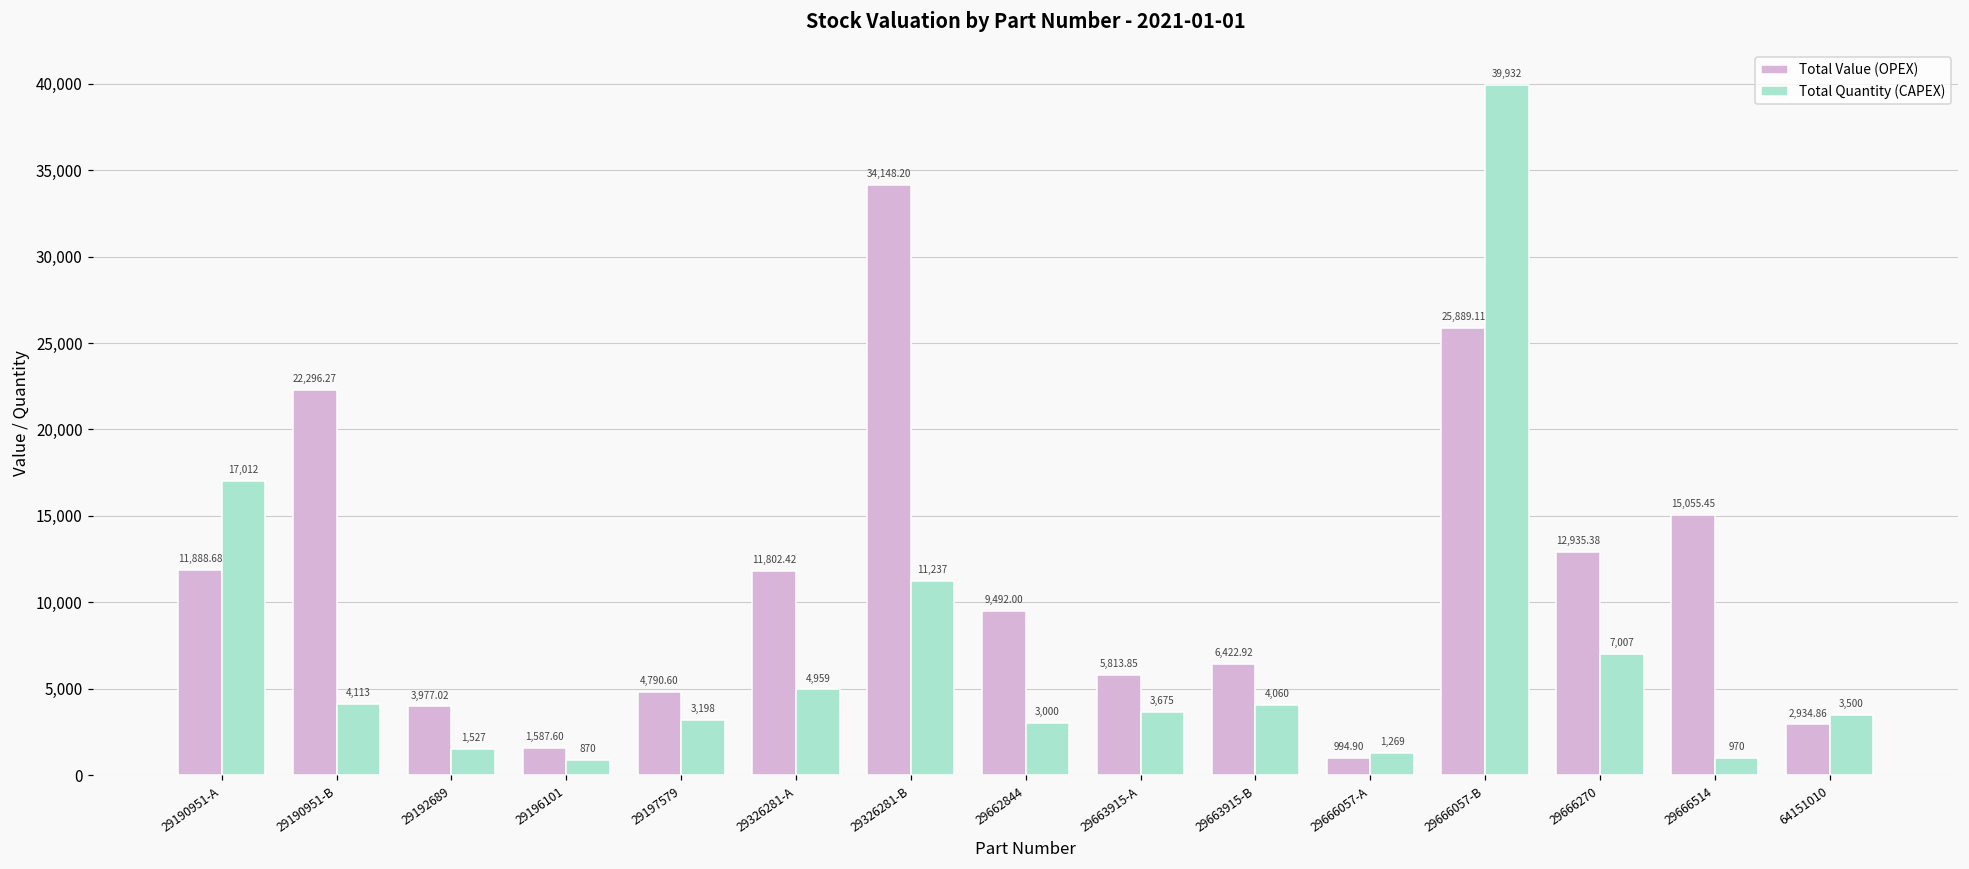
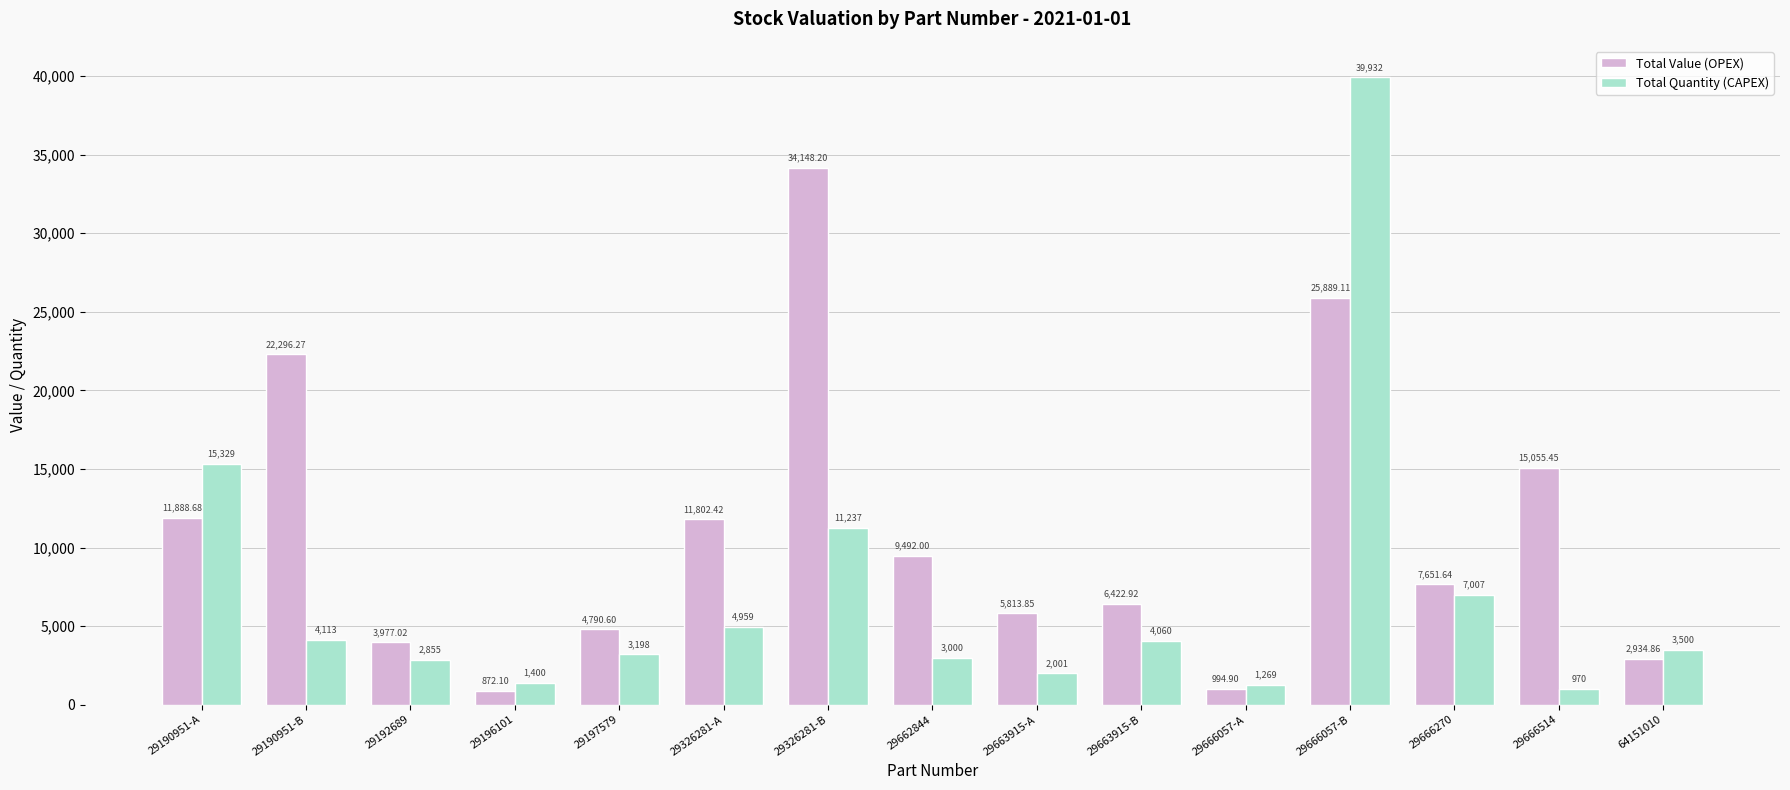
  {
    "Total Value (OPEX)": {
      "29190951-A": "11,888.68",
      "29190951-B": "22,296.27",
      "29192689": "3,977.02",
-     "29196101": "1,587.60",
+     "29196101": "872.10",
      "29197579": "4,790.60",
      "29326281-A": "11,802.42",
      "29326281-B": "34,148.20",
      "29662844": "9,492.00",
      "29663915-A": "5,813.85",
      "29663915-B": "6,422.92",
      "29666057-A": "994.90",
      "29666057-B": "25,889.11",
-     "29666270": "12,935.38",
+     "29666270": "7,651.64",
      "29666514": "15,055.45",
      "64151010": "2,934.86"
    },
    "Total Quantity (CAPEX)": {
-     "29190951-A": "17,012",
+     "29190951-A": "15,329",
      "29190951-B": "4,113",
-     "29192689": "1,527",
-     "29196101": "870",
+     "29192689": "2,855",
+     "29196101": "1,400",
      "29197579": "3,198",
      "29326281-A": "4,959",
      "29326281-B": "11,237",
      "29662844": "3,000",
-     "29663915-A": "3,675",
+     "29663915-A": "2,001",
      "29663915-B": "4,060",
      "29666057-A": "1,269",
      "29666057-B": "39,932",
      "29666270": "7,007",
      "29666514": "970",
      "64151010": "3,500"
    }
  }
